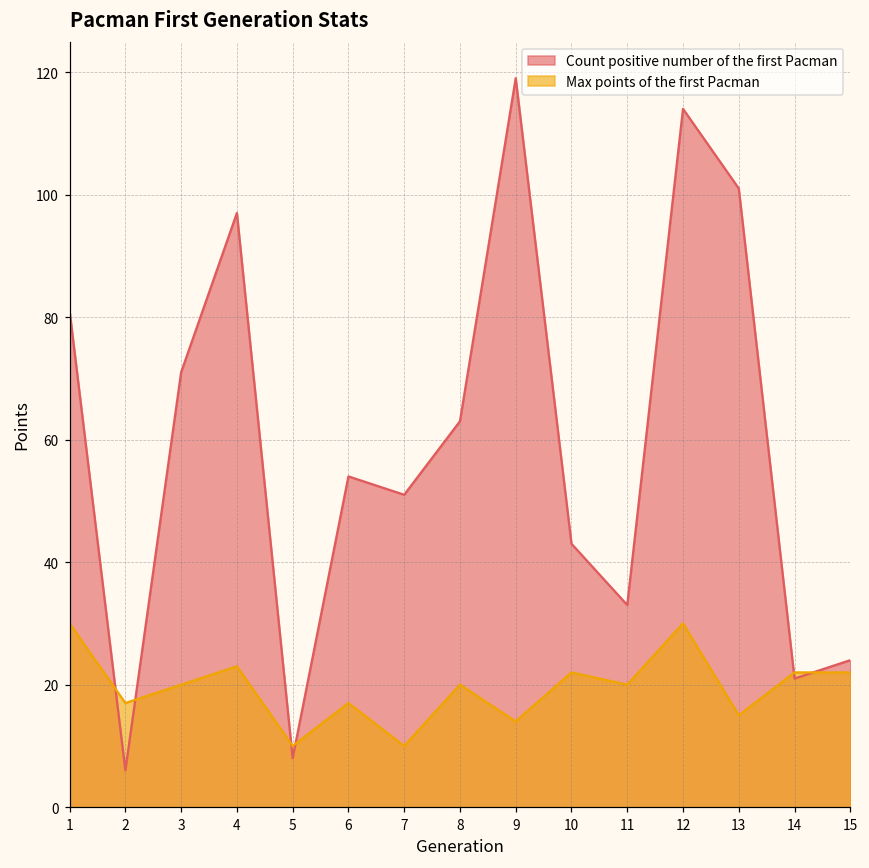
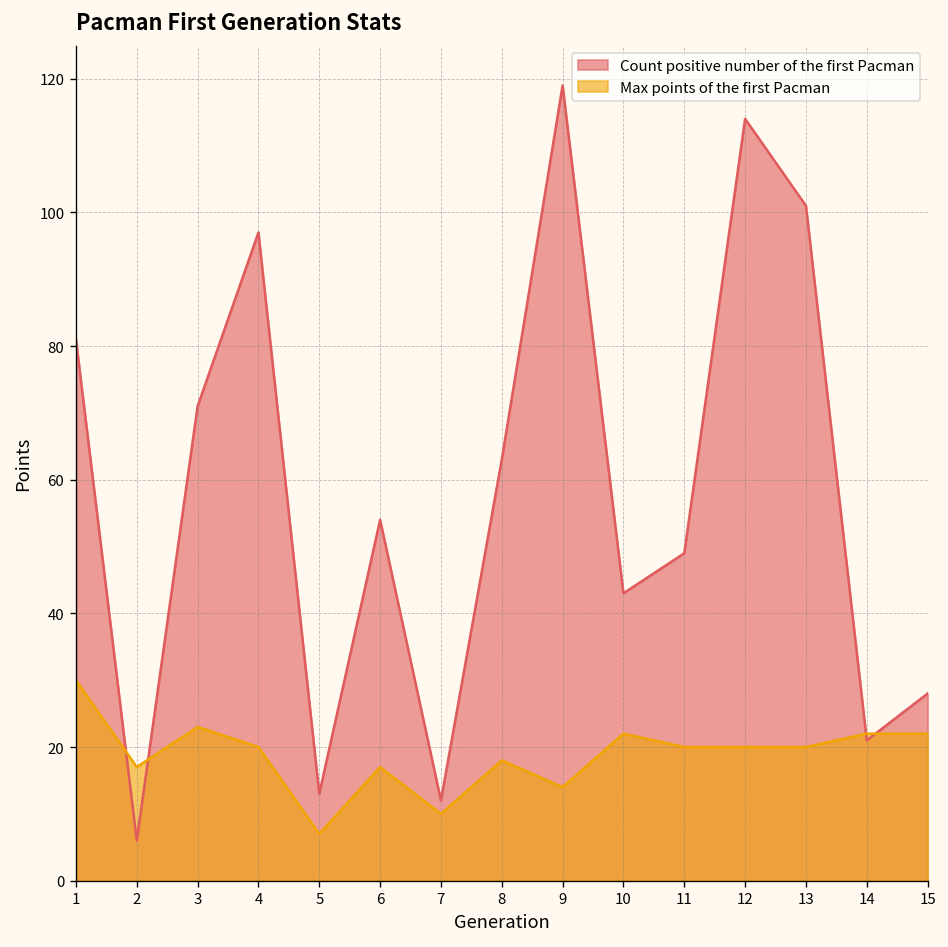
  {
    "Count positive number of the first Pacman": {
      "1": 81,
      "2": 6,
      "3": 71,
      "4": 97,
-     "5": 8,
+     "5": 13,
      "6": 54,
-     "7": 51,
+     "7": 12,
      "8": 63,
      "9": 119,
      "10": 43,
-     "11": 33,
+     "11": 49,
      "12": 114,
      "13": 101,
      "14": 21,
-     "15": 24
+     "15": 28
    },
    "Max points of the first Pacman": {
      "1": 30,
      "2": 17,
-     "3": 20,
-     "4": 23,
-     "5": 10,
+     "3": 23,
+     "4": 20,
+     "5": 7,
      "6": 17,
      "7": 10,
-     "8": 20,
+     "8": 18,
      "9": 14,
      "10": 22,
      "11": 20,
-     "12": 30,
-     "13": 15,
+     "12": 20,
+     "13": 20,
      "14": 22,
      "15": 22
    }
  }
